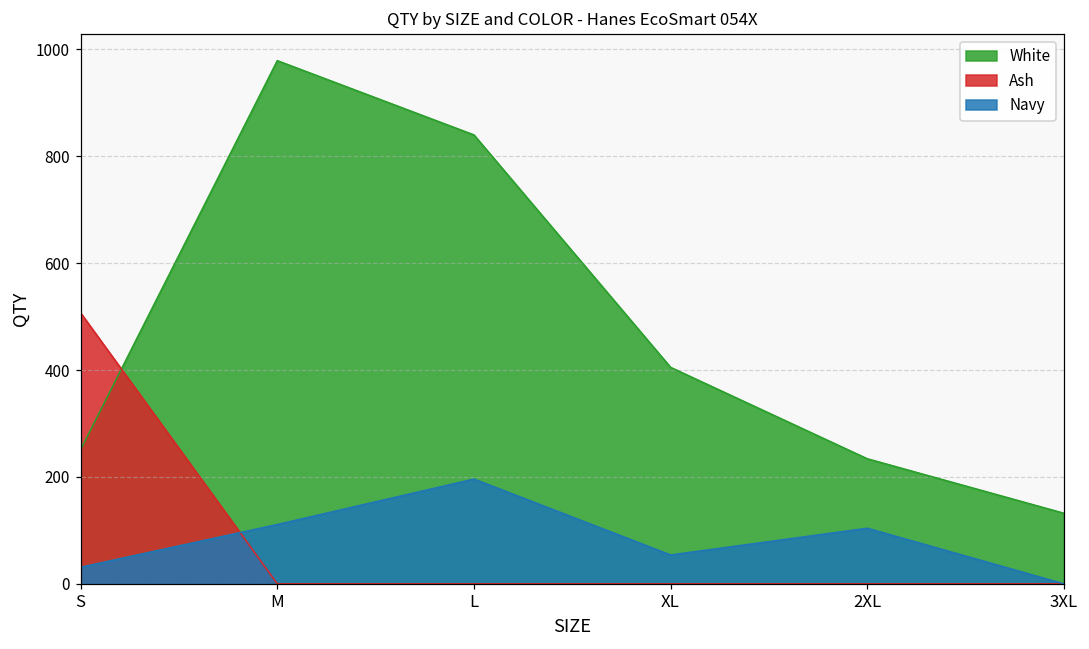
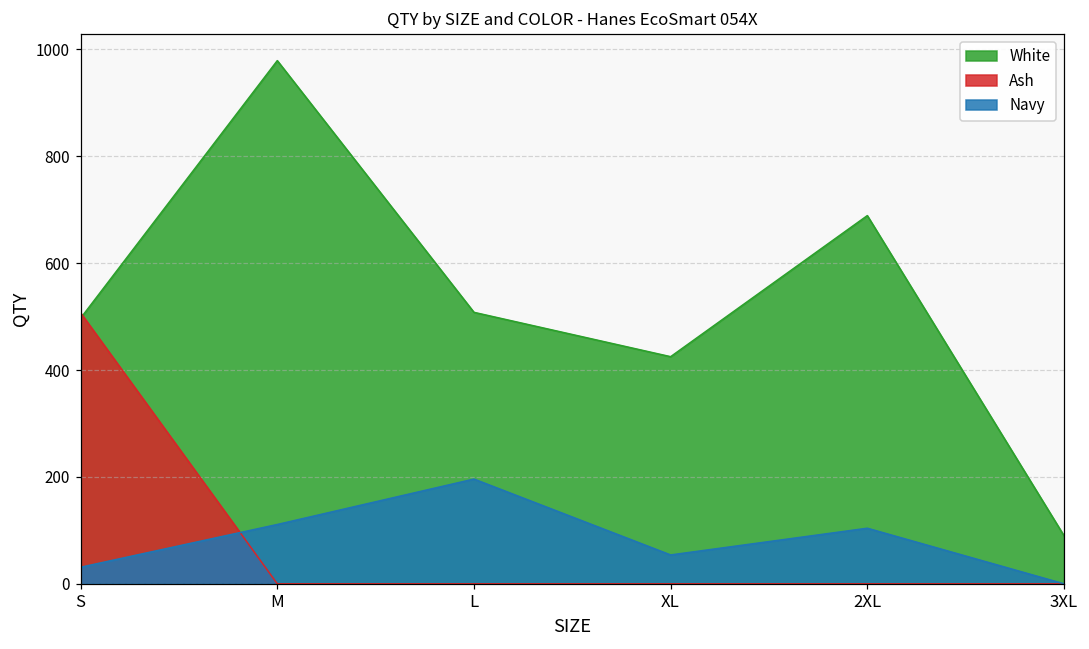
  {
    "White": {
-     "S": 250,
+     "S": 500,
      "M": 980,
-     "L": 840,
-     "XL": 410,
-     "2XL": 230,
-     "3XL": 130
+     "L": 510,
+     "XL": 430,
+     "2XL": 690,
+     "3XL": 90
    },
    "Ash": {
      "S": 510,
      "M": 0,
      "L": 0,
      "XL": 0,
      "2XL": 0
    },
    "Navy": {
      "S": 30,
      "M": 110,
      "L": 200,
      "XL": 50,
      "2XL": 100
    }
  }
